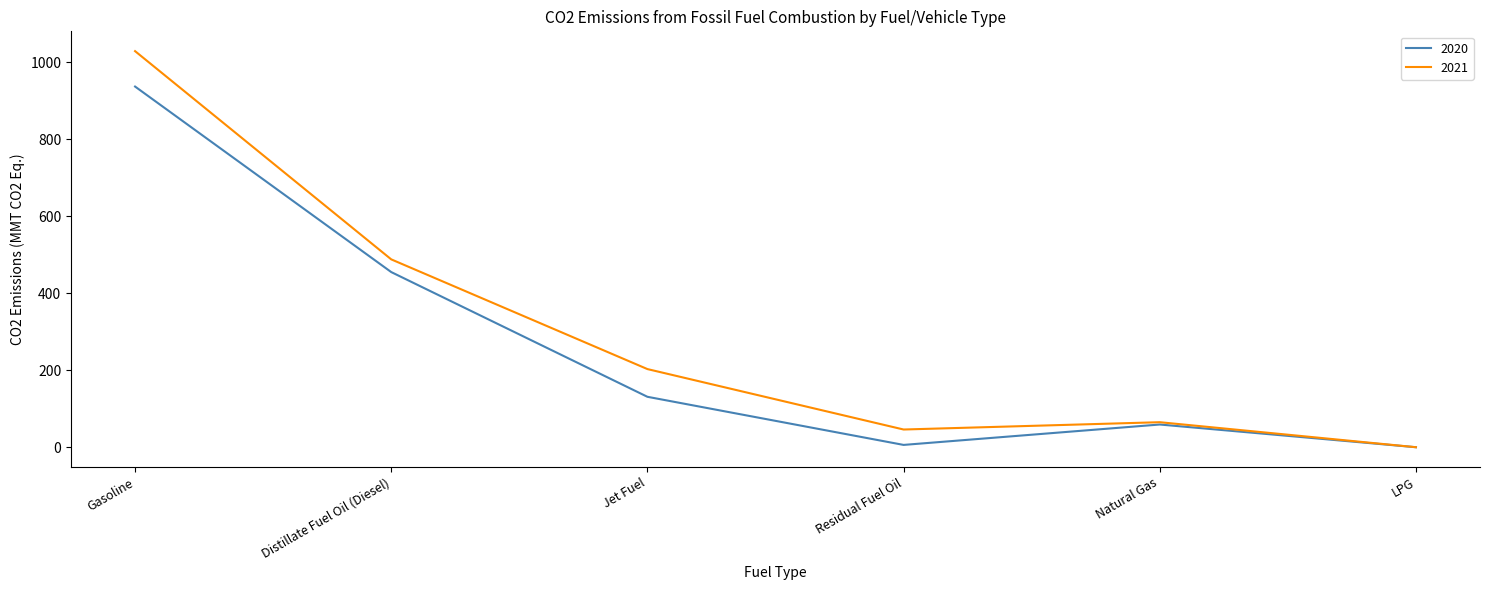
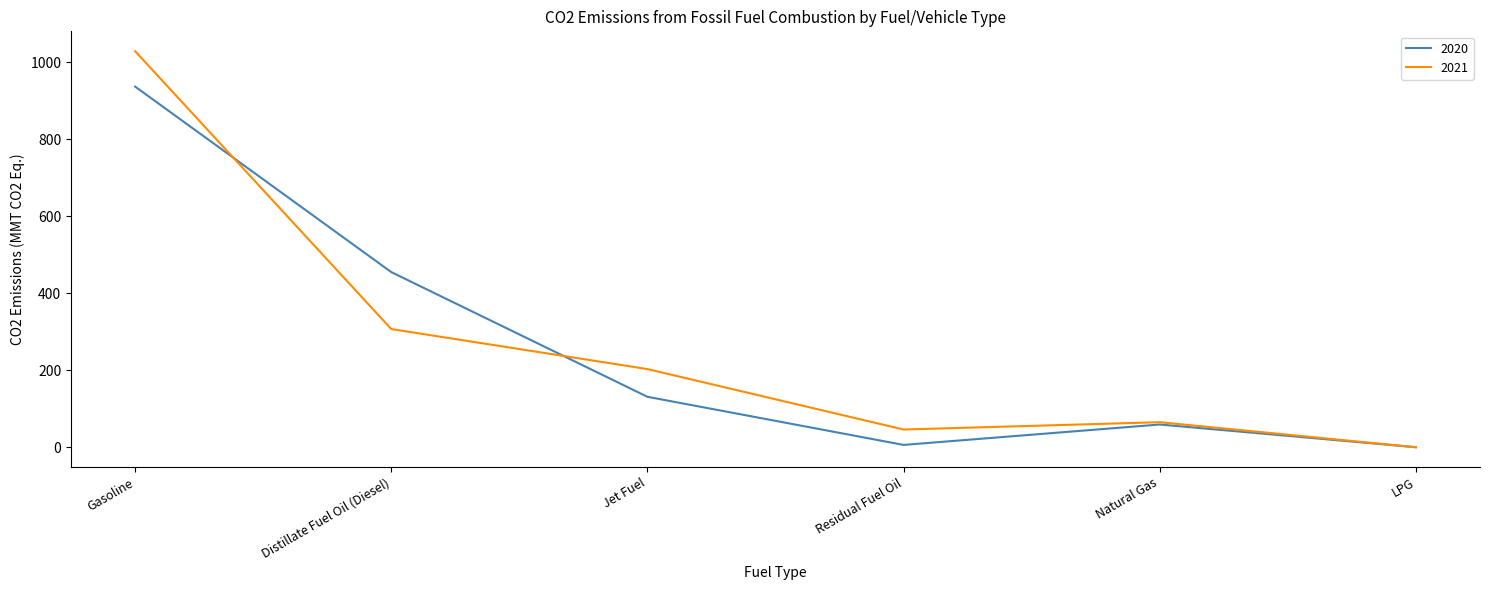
  {
    "2020": {
      "Gasoline": 940,
      "Distillate Fuel Oil (Diesel)": 460,
      "Jet Fuel": 130,
      "Residual Fuel Oil": 10
    },
    "2021": {
      "Gasoline": 1030,
-     "Distillate Fuel Oil (Diesel)": 490,
+     "Distillate Fuel Oil (Diesel)": 310,
      "Jet Fuel": 200,
      "Residual Fuel Oil": 50
    }
  }
